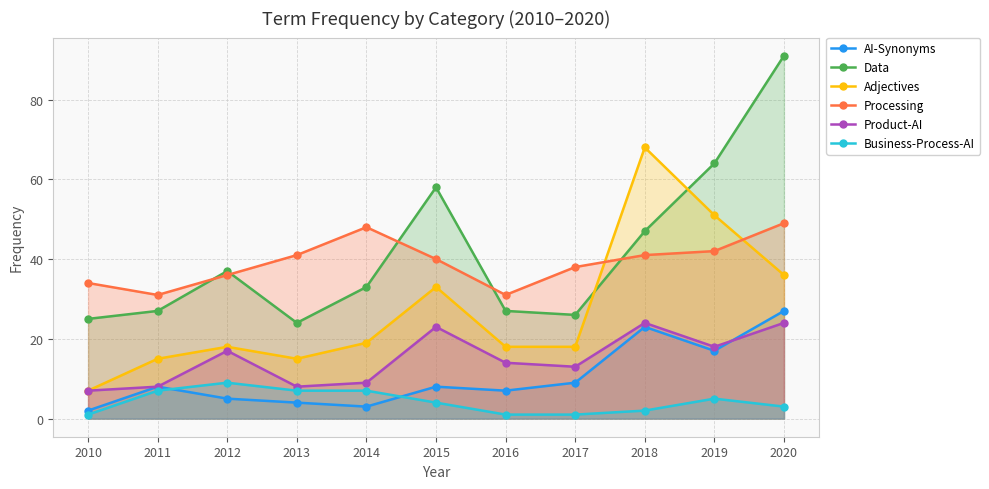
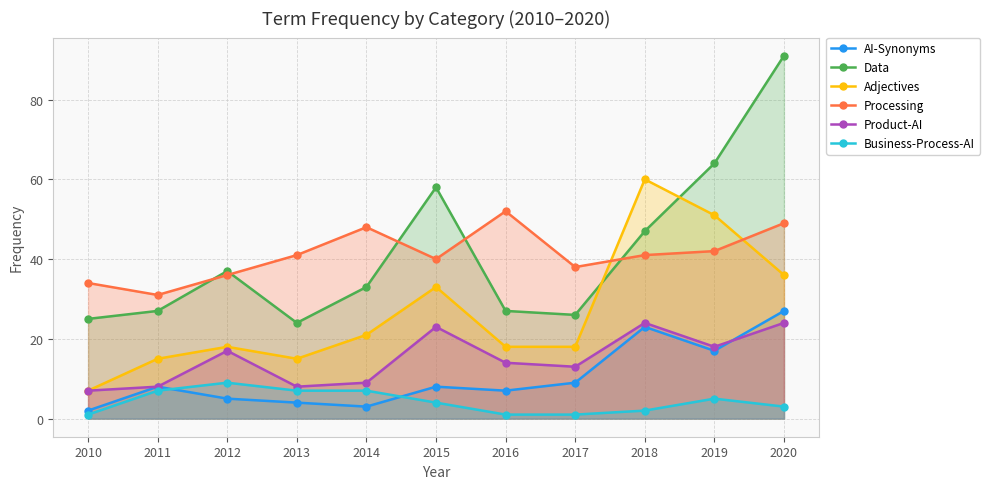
  {
    "Data": {
      "2010": 25,
      "2011": 27,
      "2012": 37,
      "2013": 24,
      "2014": 33,
      "2015": 58,
      "2016": 27,
      "2017": 26,
      "2018": 47,
      "2019": 64,
      "2020": 91
    },
    "Adjectives": {
      "2011": 15,
      "2012": 18,
      "2013": 15,
-     "2014": 19,
+     "2014": 21,
      "2015": 33,
      "2016": 18,
      "2017": 18,
-     "2018": 68,
+     "2018": 60,
      "2019": 51,
      "2020": 36
    },
    "Processing": {
      "2010": 34,
      "2011": 31,
      "2012": 36,
      "2013": 41,
      "2014": 48,
      "2015": 40,
-     "2016": 31,
+     "2016": 52,
      "2017": 38,
      "2018": 41,
      "2019": 42,
      "2020": 49
    },
    "Product-AI": {
      "2012": 17,
      "2013": 8,
      "2014": 9,
      "2015": 23,
      "2016": 14,
      "2017": 13,
      "2018": 24,
      "2019": 18,
      "2020": 24
    }
  }
